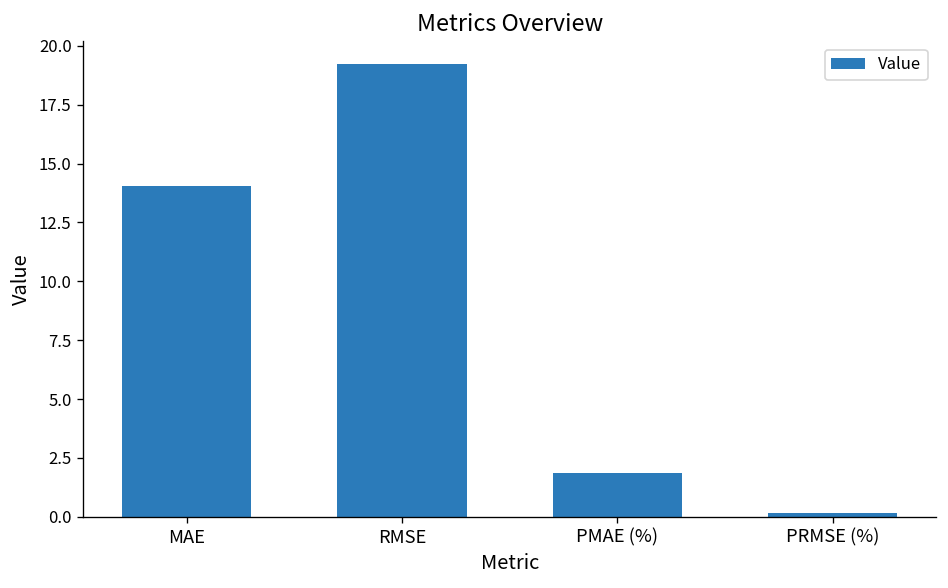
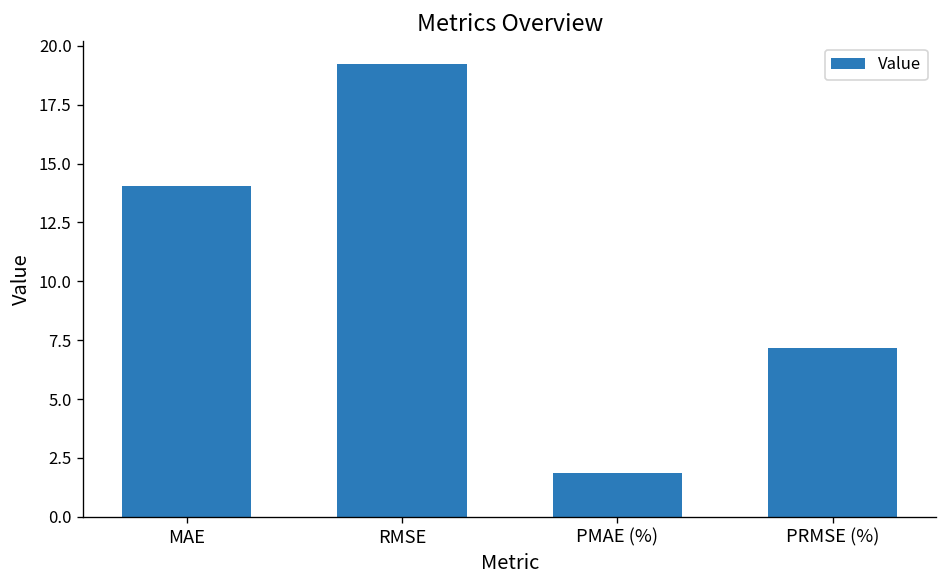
  {
    "MAE": 14.0,
    "RMSE": 19.2,
    "PMAE (%)": 1.8,
-   "PRMSE (%)": 0.2
+   "PRMSE (%)": 7.2
  }
